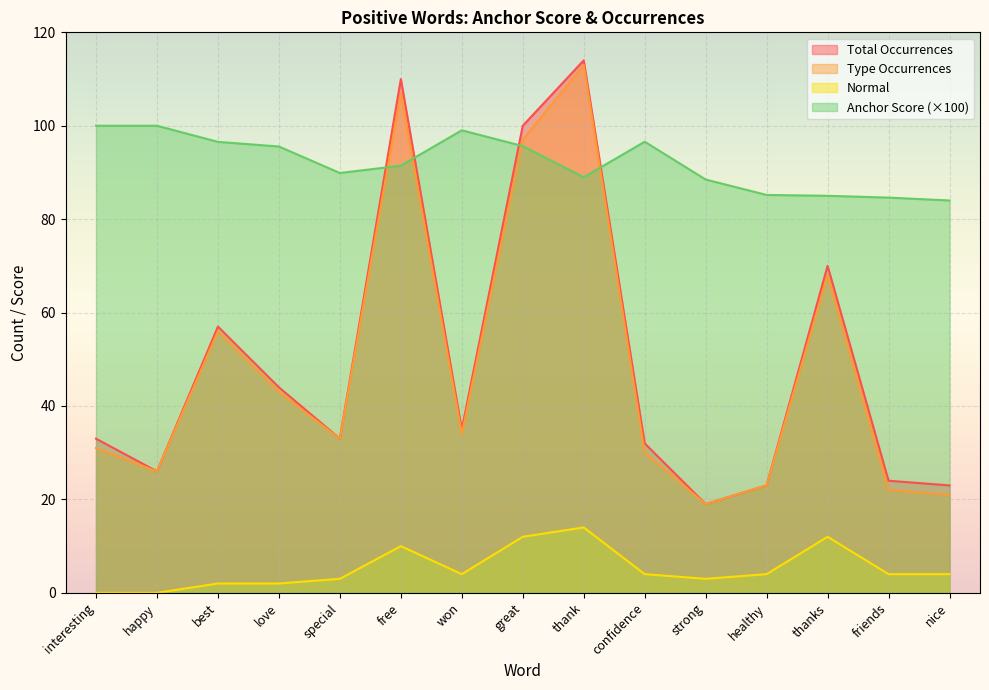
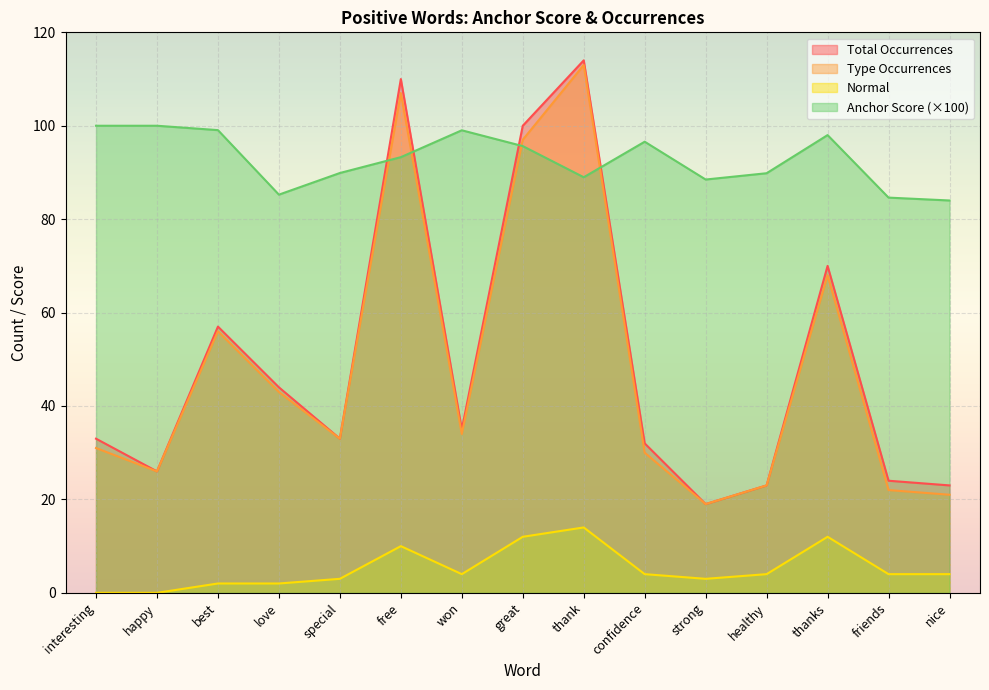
  {
    "Anchor Score (×100)": {
      "interesting": 100,
      "happy": 100,
-     "best": 97,
-     "love": 96,
+     "best": 99,
+     "love": 85,
      "special": 90,
-     "free": 91,
+     "free": 93,
      "won": 99,
      "great": 96,
      "thank": 89,
      "confidence": 97,
      "strong": 88,
-     "healthy": 85,
-     "thanks": 85,
+     "healthy": 90,
+     "thanks": 98,
      "friends": 85,
      "nice": 84
    }
  }
